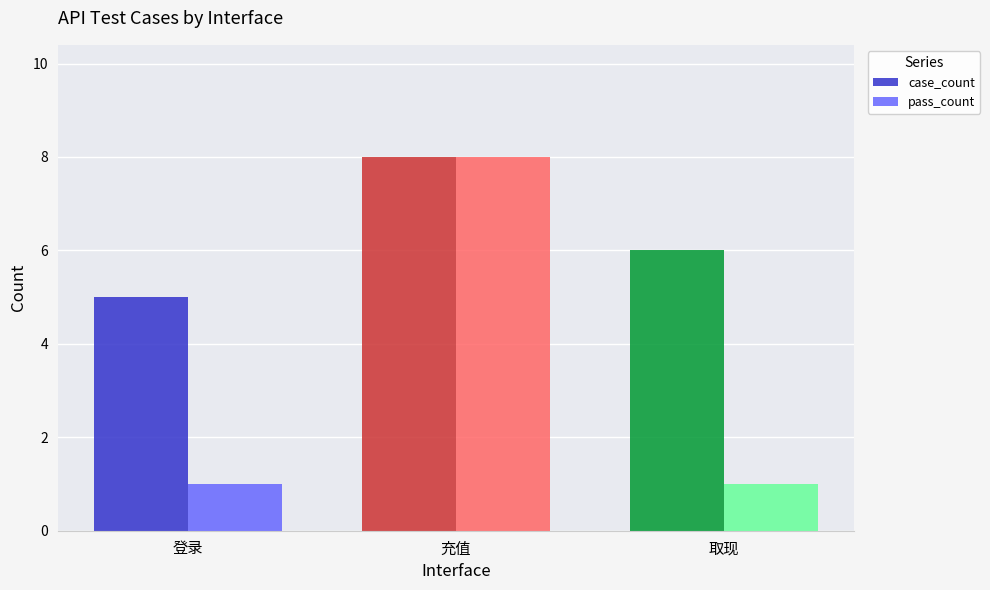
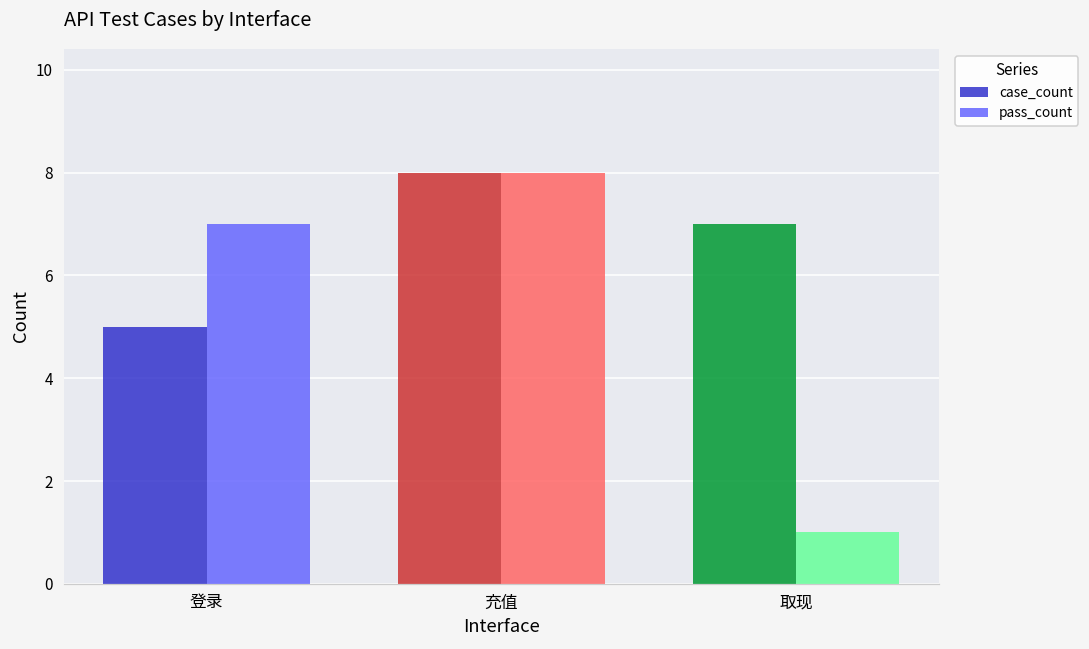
  {
    "case_count": {
      "登录": 5,
      "充值": 8,
-     "取现": 6
+     "取现": 7
    },
    "pass_count": {
-     "登录": 1,
+     "登录": 7,
      "充值": 8,
      "取现": 1
    }
  }
